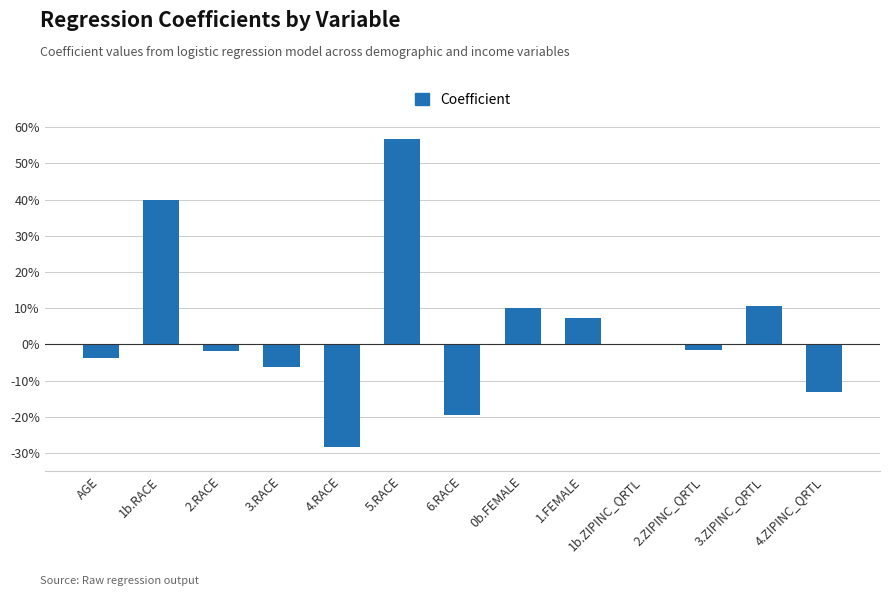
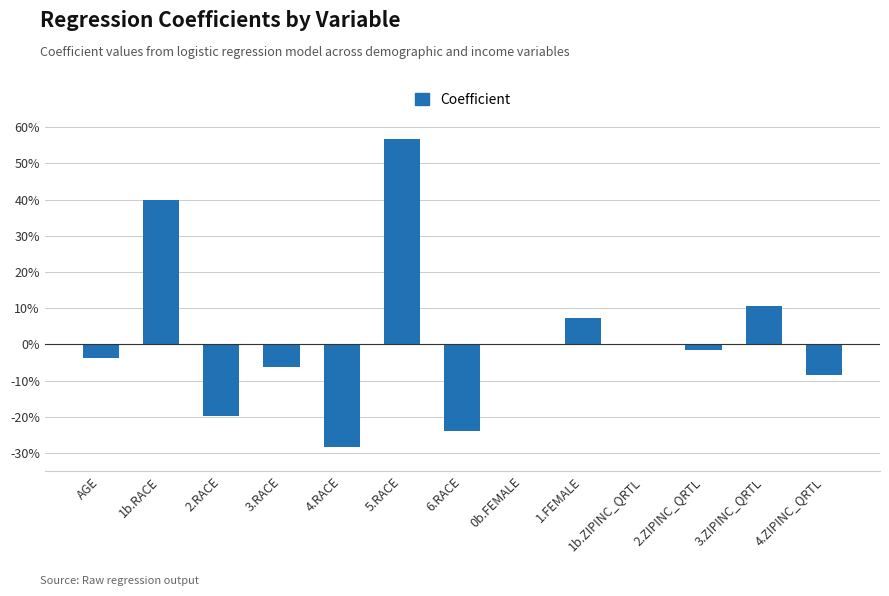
  {
    "AGE": "-4%",
    "1b.RACE": "40%",
-   "2.RACE": "-2%",
+   "2.RACE": "-20%",
    "3.RACE": "-6%",
    "4.RACE": "-28%",
    "5.RACE": "57%",
-   "6.RACE": "-20%",
-   "0b.FEMALE": "10%",
+   "6.RACE": "-24%",
+   "0b.FEMALE": "0%",
    "1.FEMALE": "7%",
    "1b.ZIPINC_QRTL": "0%",
    "2.ZIPINC_QRTL": "-2%",
    "3.ZIPINC_QRTL": "11%",
-   "4.ZIPINC_QRTL": "-13%"
+   "4.ZIPINC_QRTL": "-9%"
  }
